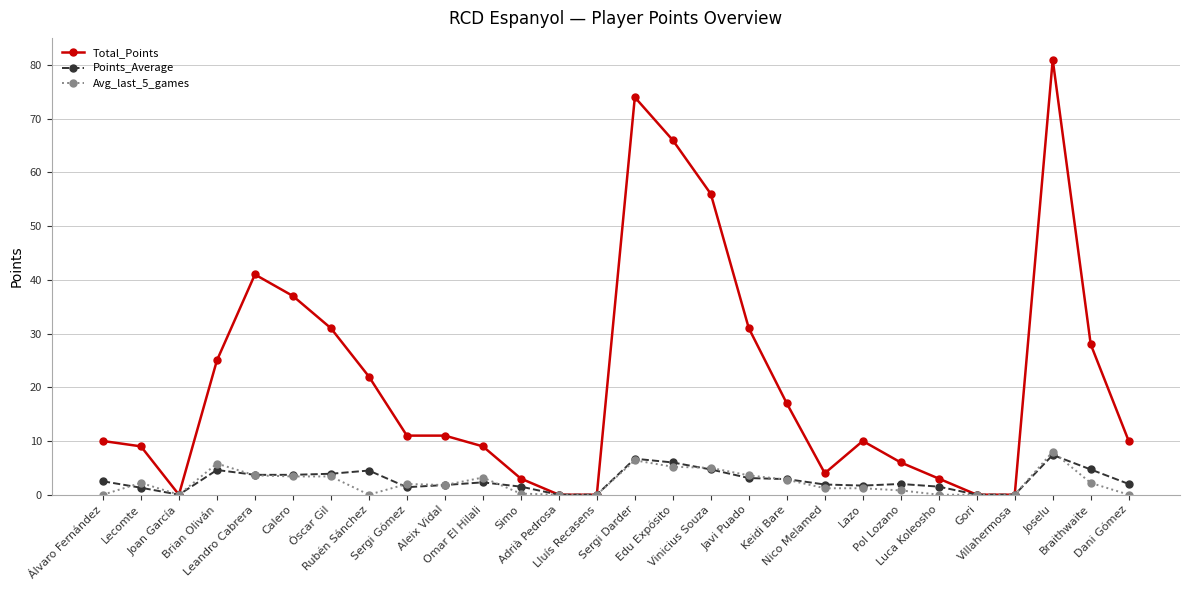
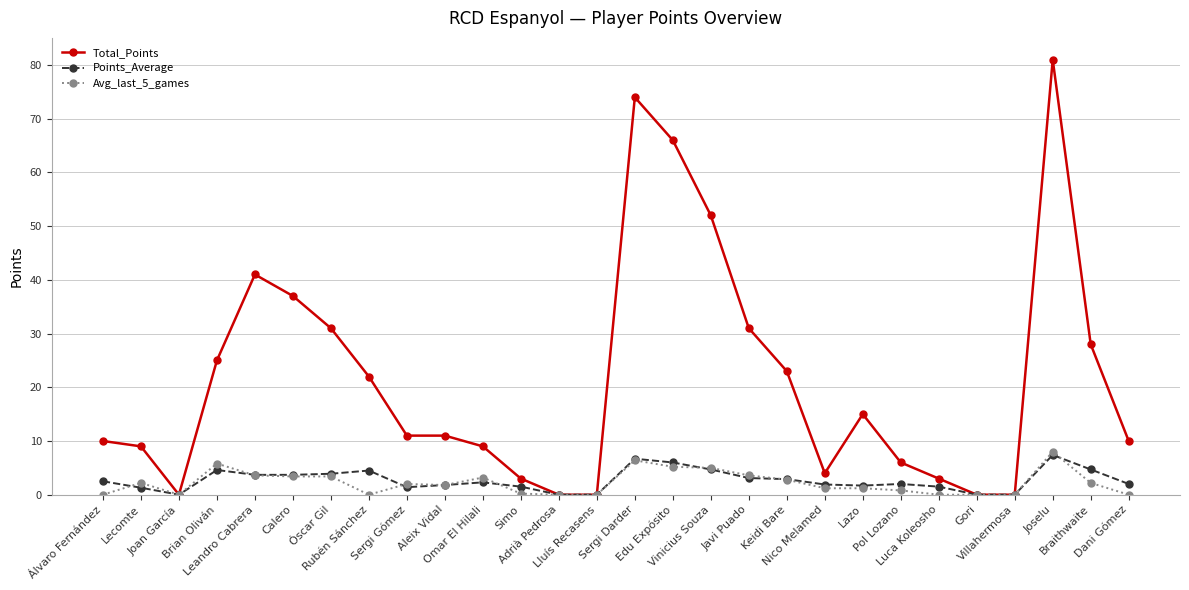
  {
    "Total_Points": {
      "Álvaro Fernández": 10,
      "Lecomte": 9,
      "Brian Oliván": 25,
      "Leandro Cabrera": 41,
      "Calero": 37,
      "Óscar Gil": 31,
      "Rubén Sánchez": 22,
      "Sergi Gómez": 11,
      "Aleix Vidal": 11,
      "Omar El Hilali": 9,
      "Simo": 3,
      "Sergi Darder": 74,
      "Edu Expósito": 66,
-     "Vinicius Souza": 56,
+     "Vinicius Souza": 52,
      "Javi Puado": 31,
-     "Keidi Bare": 17,
+     "Keidi Bare": 23,
      "Nico Melamed": 4,
-     "Lazo": 10,
+     "Lazo": 15,
      "Pol Lozano": 6,
      "Luca Koleosho": 3,
      "Joselu": 81,
      "Braithwaite": 28,
      "Dani Gómez": 10
    },
    "Points_Average": {
      "Álvaro Fernández": 3,
      "Lecomte": 1,
      "Brian Oliván": 5,
      "Óscar Gil": 4,
      "Rubén Sánchez": 5,
      "Sergi Gómez": 1,
      "Omar El Hilali": 2,
      "Simo": 2,
      "Edu Expósito": 6,
      "Javi Puado": 3,
      "Nico Melamed": 2,
      "Lazo": 2,
      "Pol Lozano": 2,
      "Luca Koleosho": 2,
      "Joselu": 7,
      "Braithwaite": 5,
      "Dani Gómez": 2
    },
    "Avg_last_5_games": {
      "Álvaro Fernández": 0,
      "Lecomte": 2,
      "Brian Oliván": 6,
      "Óscar Gil": 3,
      "Rubén Sánchez": 0,
      "Sergi Gómez": 2,
      "Omar El Hilali": 3,
      "Simo": 0,
      "Edu Expósito": 5,
      "Javi Puado": 4,
      "Nico Melamed": 1,
      "Lazo": 1,
      "Pol Lozano": 1,
      "Luca Koleosho": 0,
      "Joselu": 8,
      "Braithwaite": 2,
      "Dani Gómez": 0
    }
  }
